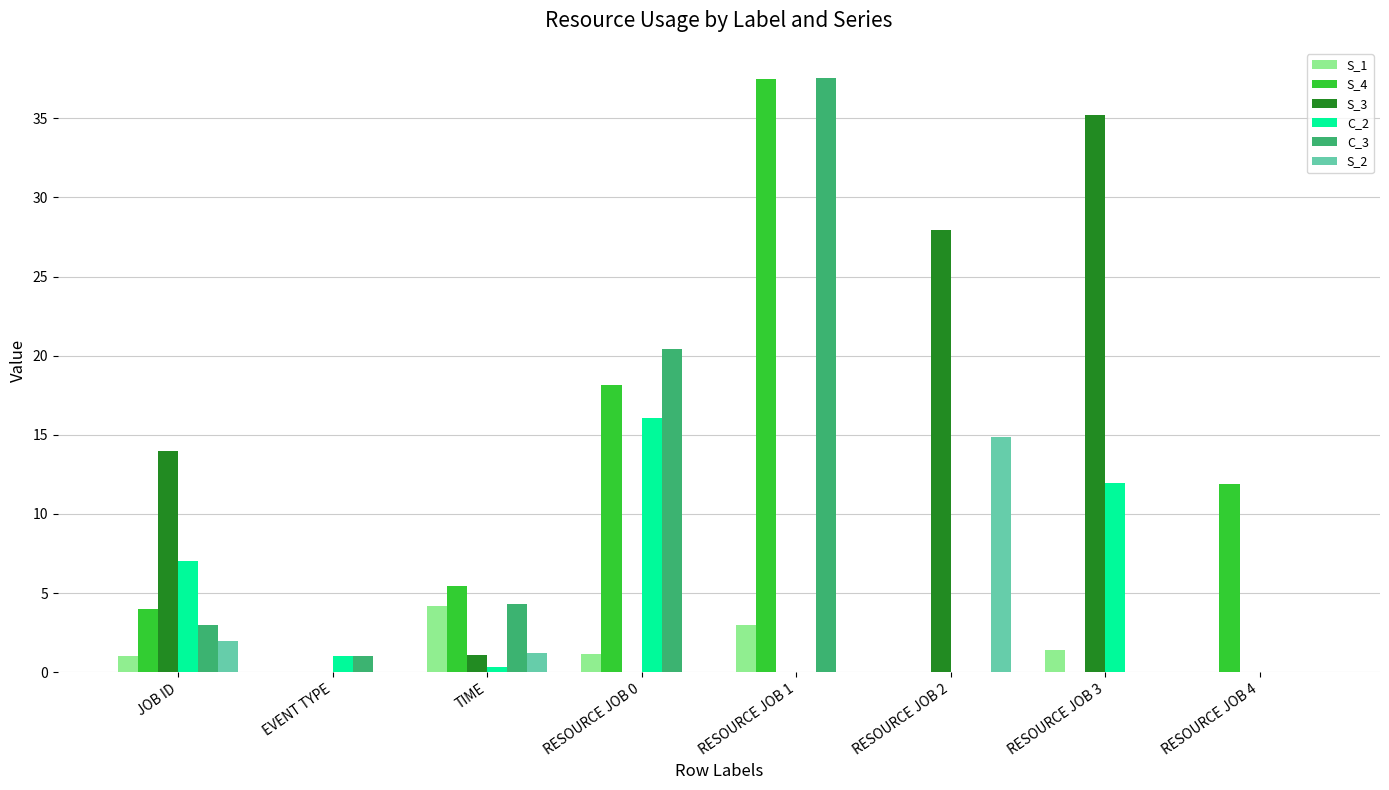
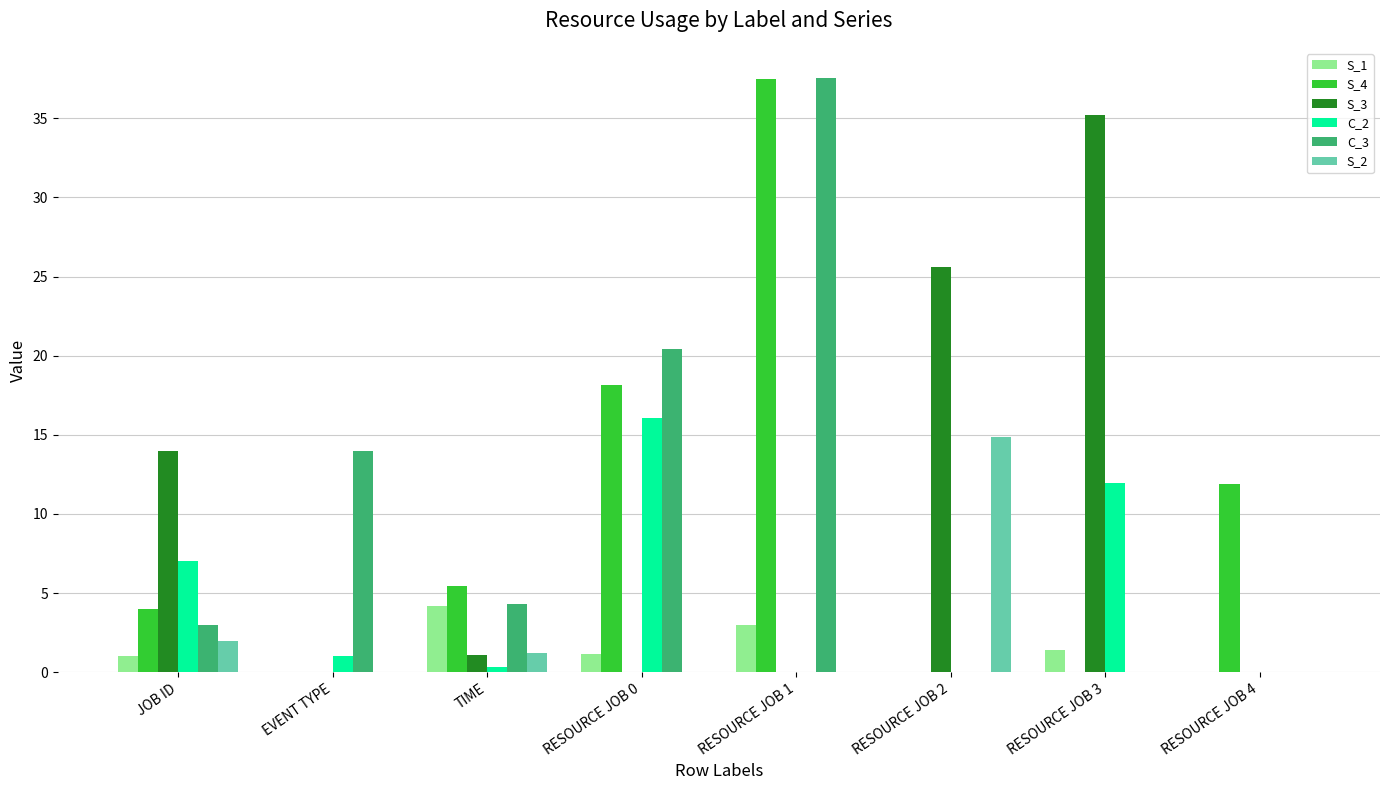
  {
    "S_4": {
      "JOB ID": 4.0,
      "EVENT TYPE": 0.0,
      "TIME": 5.5,
      "RESOURCE JOB 0": 18.2,
      "RESOURCE JOB 1": 37.5,
      "RESOURCE JOB 2": 0.0,
      "RESOURCE JOB 3": 0.0,
      "RESOURCE JOB 4": 11.9
    },
    "S_3": {
      "JOB ID": 14.0,
      "EVENT TYPE": 0.0,
      "TIME": 1.1,
      "RESOURCE JOB 0": 0.0,
      "RESOURCE JOB 1": 0.0,
-     "RESOURCE JOB 2": 27.9,
+     "RESOURCE JOB 2": 25.6,
      "RESOURCE JOB 3": 35.2,
      "RESOURCE JOB 4": 0.0
    },
    "C_2": {
      "JOB ID": 7.0,
      "EVENT TYPE": 1.0,
      "TIME": 0.4,
      "RESOURCE JOB 0": 16.1,
      "RESOURCE JOB 1": 0.0,
      "RESOURCE JOB 2": 0.0,
      "RESOURCE JOB 3": 12.0,
      "RESOURCE JOB 4": 0.0
    },
    "C_3": {
      "JOB ID": 3,
-     "EVENT TYPE": 1,
+     "EVENT TYPE": 14,
      "TIME": 4.3,
      "RESOURCE JOB 0": 20.5,
      "RESOURCE JOB 1": 37.6,
      "RESOURCE JOB 2": 0,
      "RESOURCE JOB 3": 0,
      "RESOURCE JOB 4": 0
    }
  }
